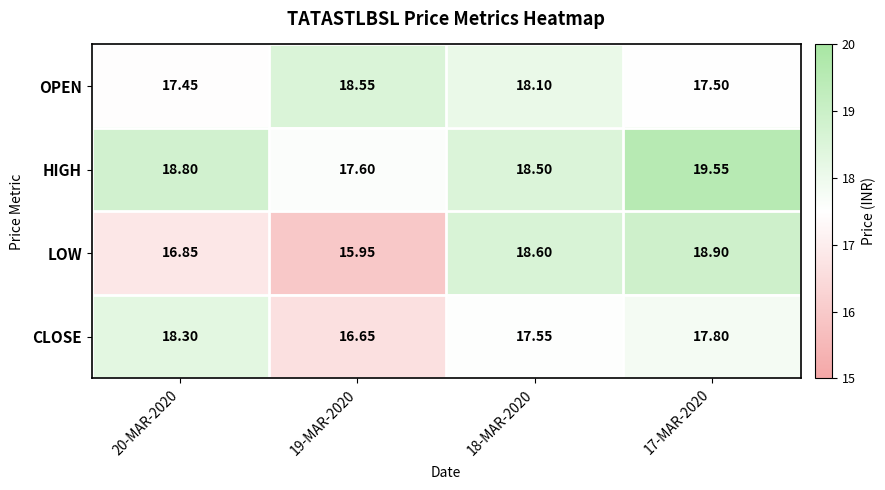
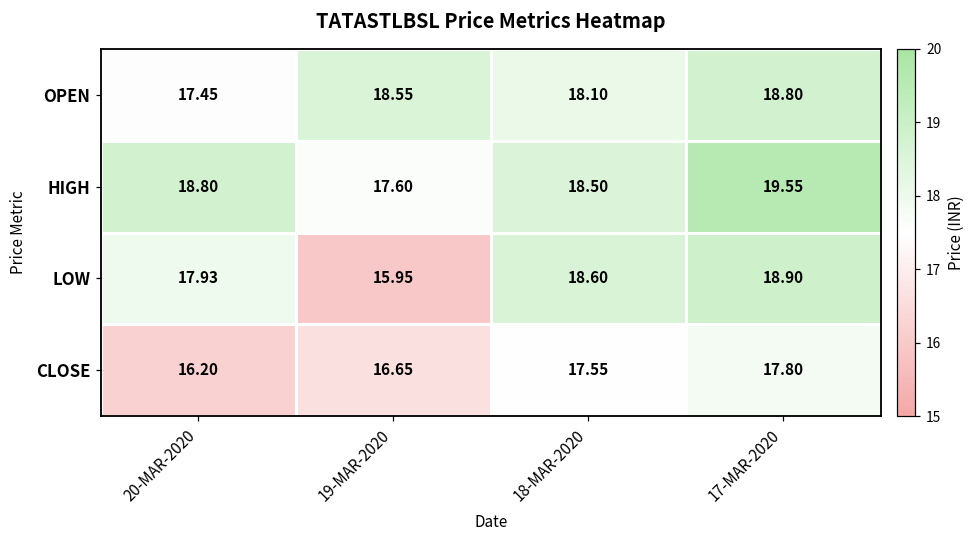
  {
    "OPEN": {
      "20-MAR-2020": 17.45,
      "19-MAR-2020": 18.55,
      "18-MAR-2020": 18.10,
-     "17-MAR-2020": 17.50
+     "17-MAR-2020": 18.80
    },
    "HIGH": {
      "20-MAR-2020": 18.80,
      "19-MAR-2020": 17.60,
      "18-MAR-2020": 18.50,
      "17-MAR-2020": 19.55
    },
    "LOW": {
-     "20-MAR-2020": 16.85,
+     "20-MAR-2020": 17.93,
      "19-MAR-2020": 15.95,
      "18-MAR-2020": 18.60,
      "17-MAR-2020": 18.90
    },
    "CLOSE": {
-     "20-MAR-2020": 18.30,
+     "20-MAR-2020": 16.20,
      "19-MAR-2020": 16.65,
      "18-MAR-2020": 17.55,
      "17-MAR-2020": 17.80
    }
  }
